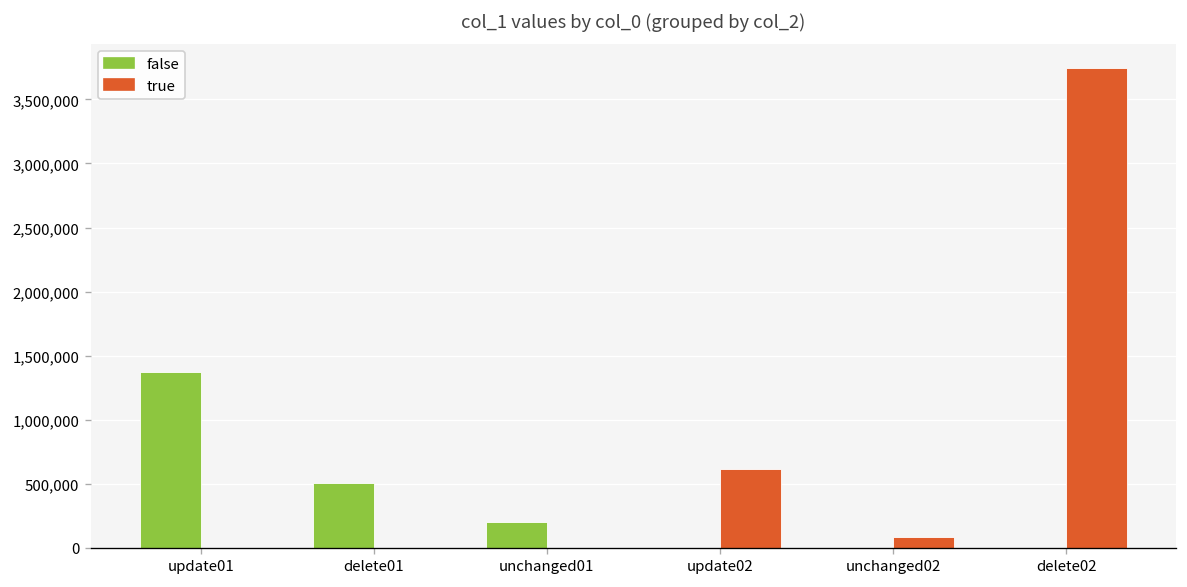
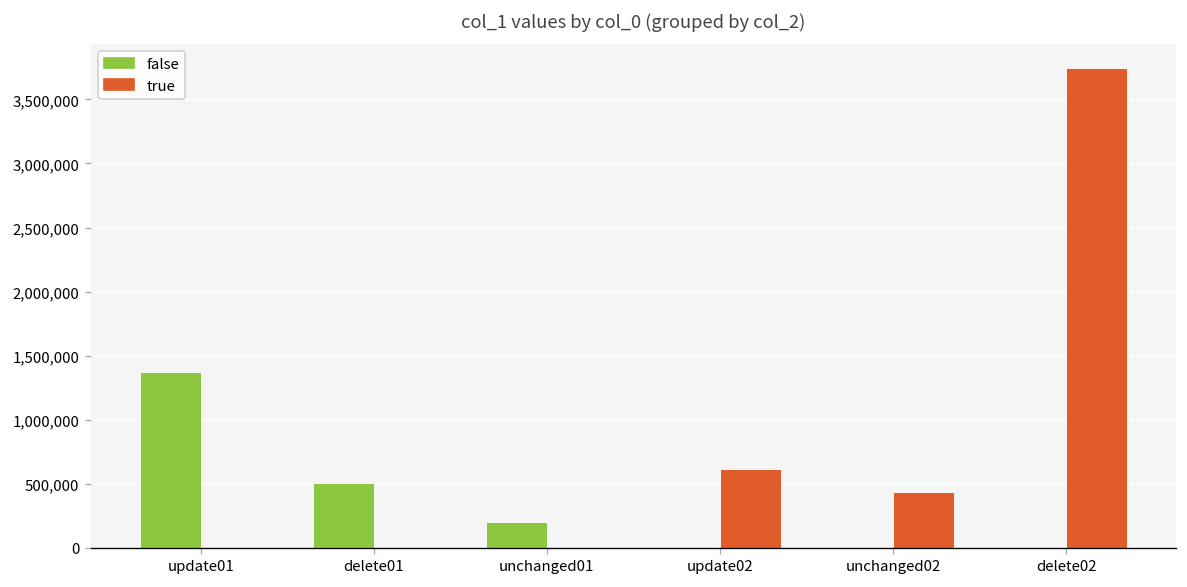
  {
    "false": {
      "update01": "1,370,000",
      "delete01": "510,000",
      "unchanged01": "200,000",
      "update02": "0",
      "unchanged02": "0",
      "delete02": "0"
    },
    "true": {
      "update01": "0",
      "delete01": "0",
      "unchanged01": "0",
      "update02": "620,000",
-     "unchanged02": "90,000",
+     "unchanged02": "430,000",
      "delete02": "3,750,000"
    }
  }
